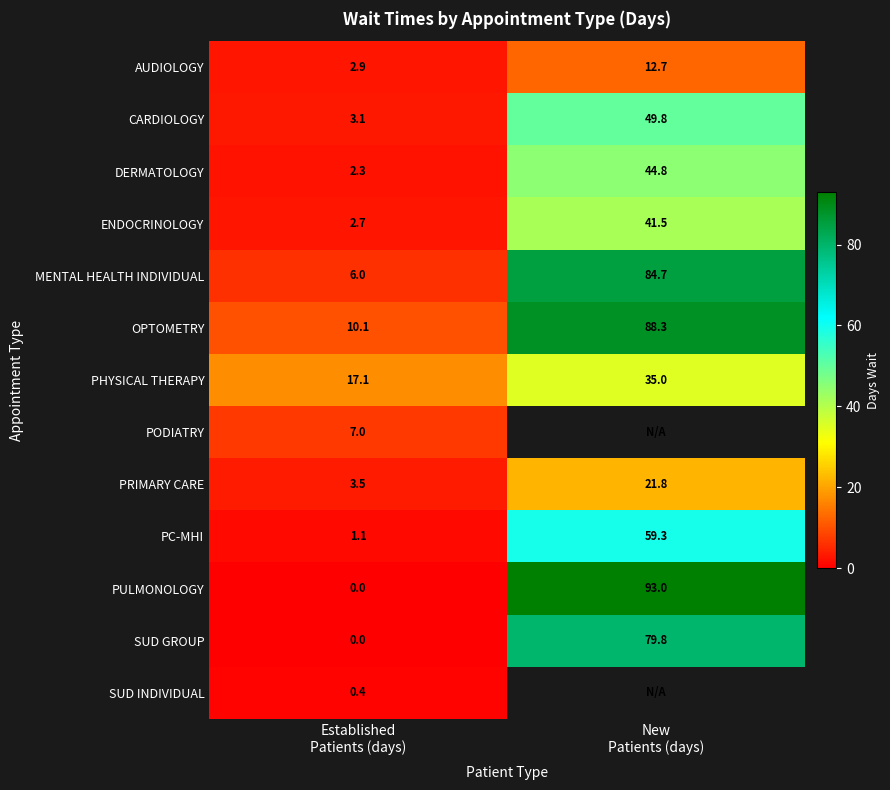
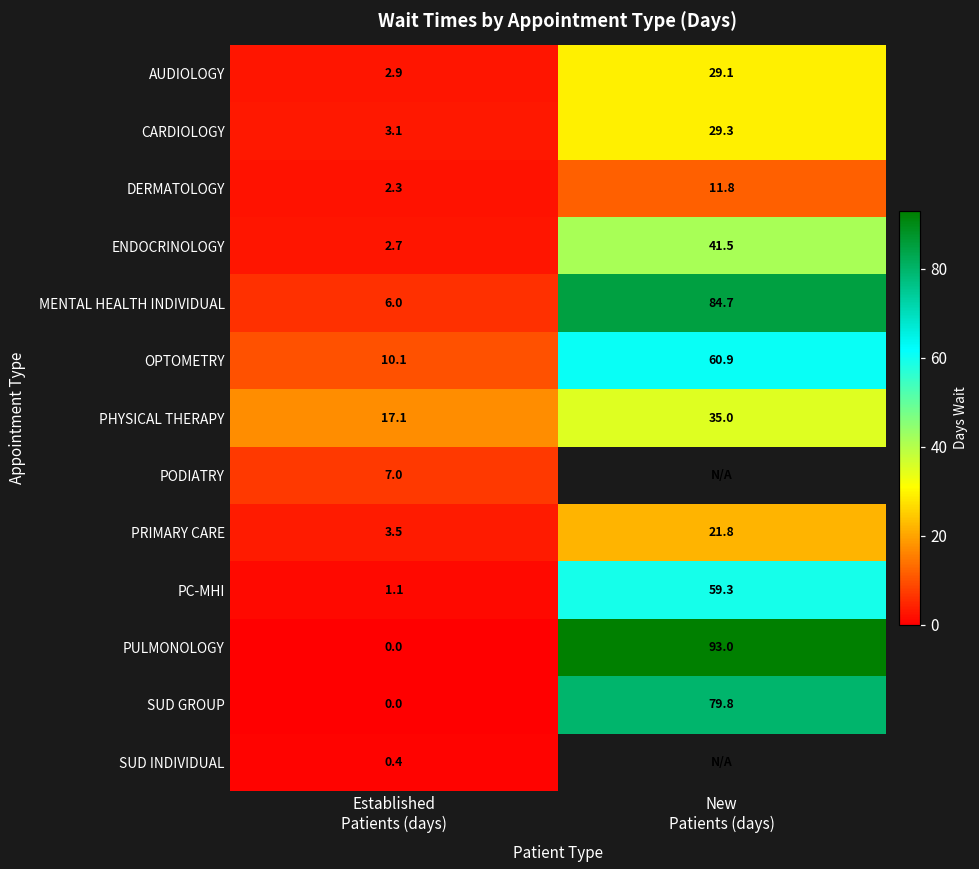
  {
    "AUDIOLOGY": {
      "Established Patients (days)": 2.9,
-     "New Patients (days)": 12.7
+     "New Patients (days)": 29.1
    },
    "CARDIOLOGY": {
      "Established Patients (days)": 3.1,
-     "New Patients (days)": 49.8
+     "New Patients (days)": 29.3
    },
    "DERMATOLOGY": {
      "Established Patients (days)": 2.3,
-     "New Patients (days)": 44.8
+     "New Patients (days)": 11.8
    },
    "ENDOCRINOLOGY": {
      "Established Patients (days)": 2.7,
      "New Patients (days)": 41.5
    },
    "MENTAL HEALTH INDIVIDUAL": {
      "Established Patients (days)": 6.0,
      "New Patients (days)": 84.7
    },
    "OPTOMETRY": {
      "Established Patients (days)": 10.1,
-     "New Patients (days)": 88.3
+     "New Patients (days)": 60.9
    },
    "PHYSICAL THERAPY": {
      "Established Patients (days)": 17.1,
      "New Patients (days)": 35.0
    },
    "PODIATRY": {
      "Established Patients (days)": 7.0
    },
    "PRIMARY CARE": {
      "Established Patients (days)": 3.5,
      "New Patients (days)": 21.8
    },
    "PC-MHI": {
      "Established Patients (days)": 1.1,
      "New Patients (days)": 59.3
    },
    "PULMONOLOGY": {
      "Established Patients (days)": 0.0,
      "New Patients (days)": 93.0
    },
    "SUD GROUP": {
      "Established Patients (days)": 0.0,
      "New Patients (days)": 79.8
    },
    "SUD INDIVIDUAL": {
      "Established Patients (days)": 0.4
    }
  }
